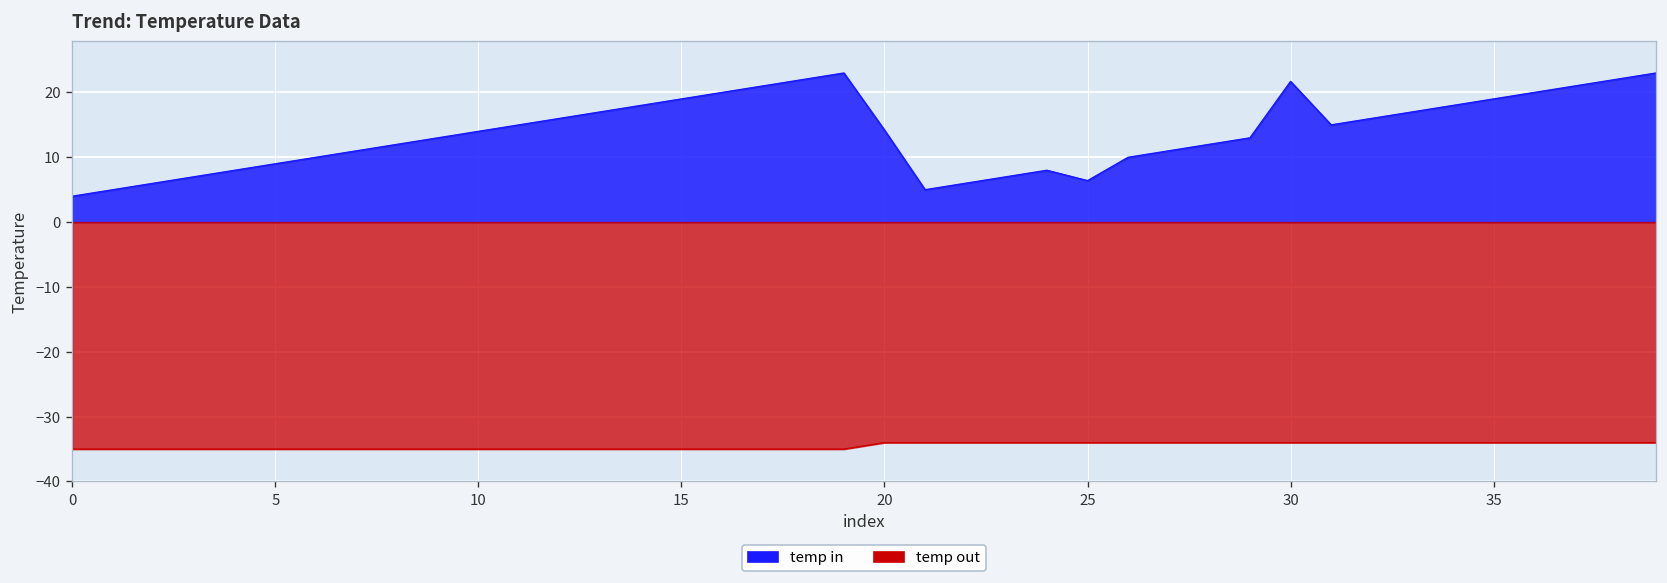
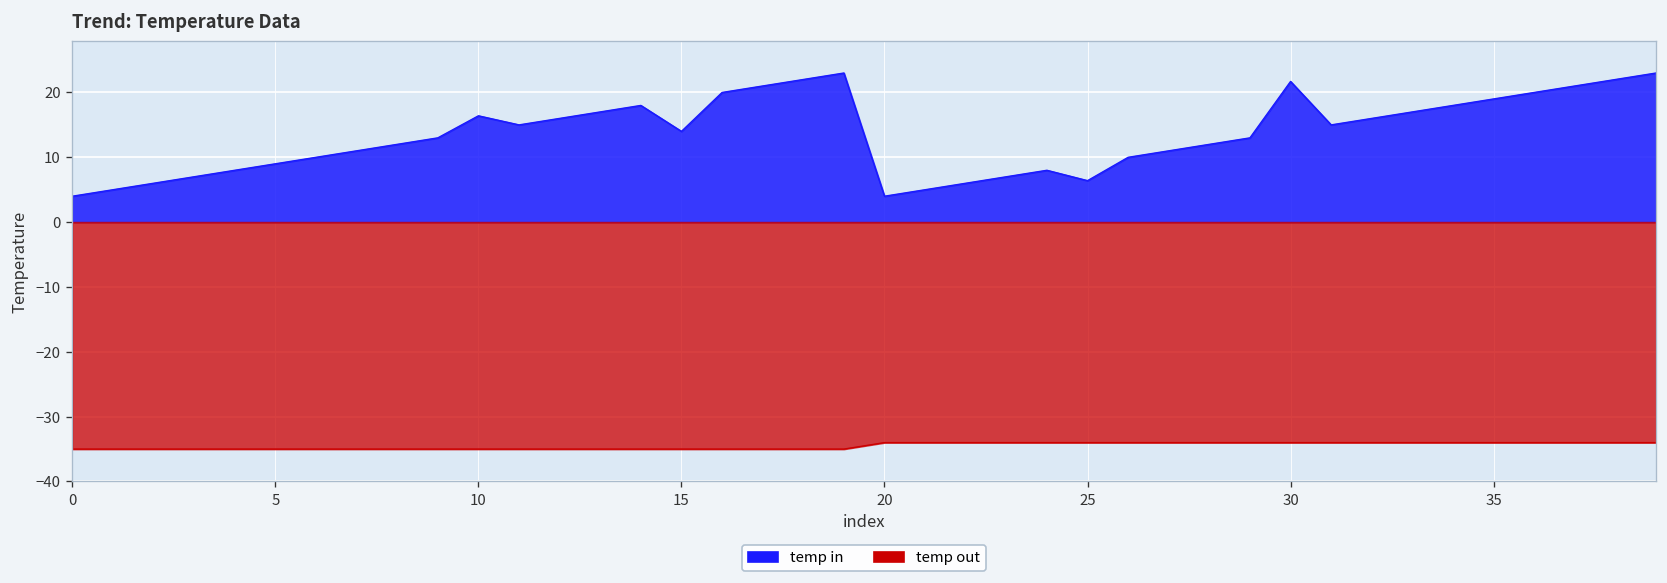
  {
    "temp in": {
      "0": 4,
      "5": 9,
-     "10": 14,
-     "15": 19,
-     "20": 14,
+     "10": 16,
+     "15": 14,
+     "20": 4,
      "25": 6,
      "30": 22,
      "35": 19
    }
  }
